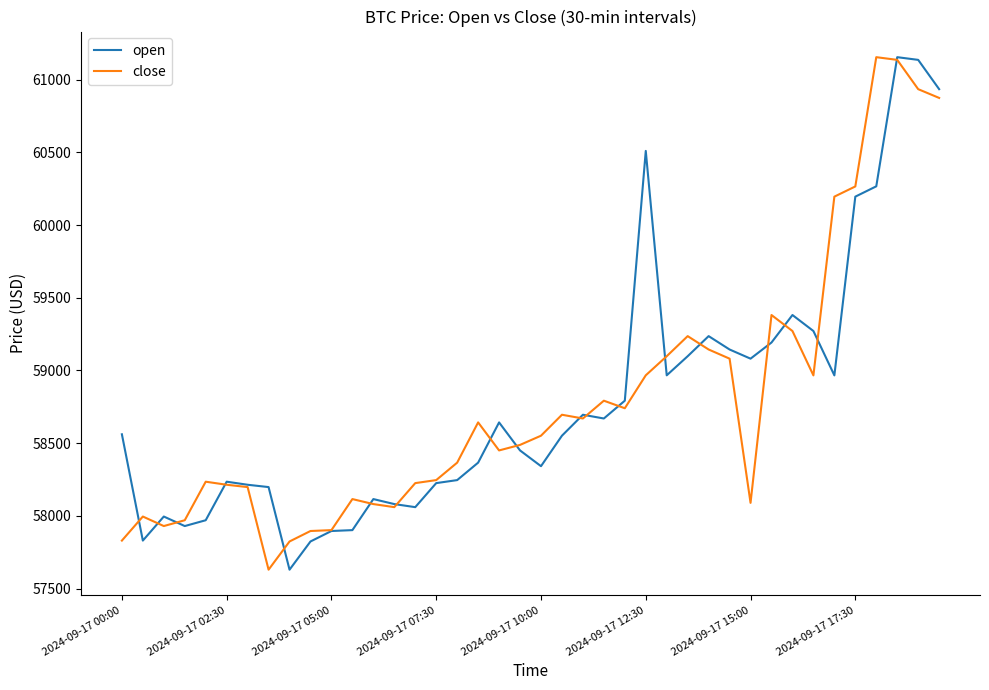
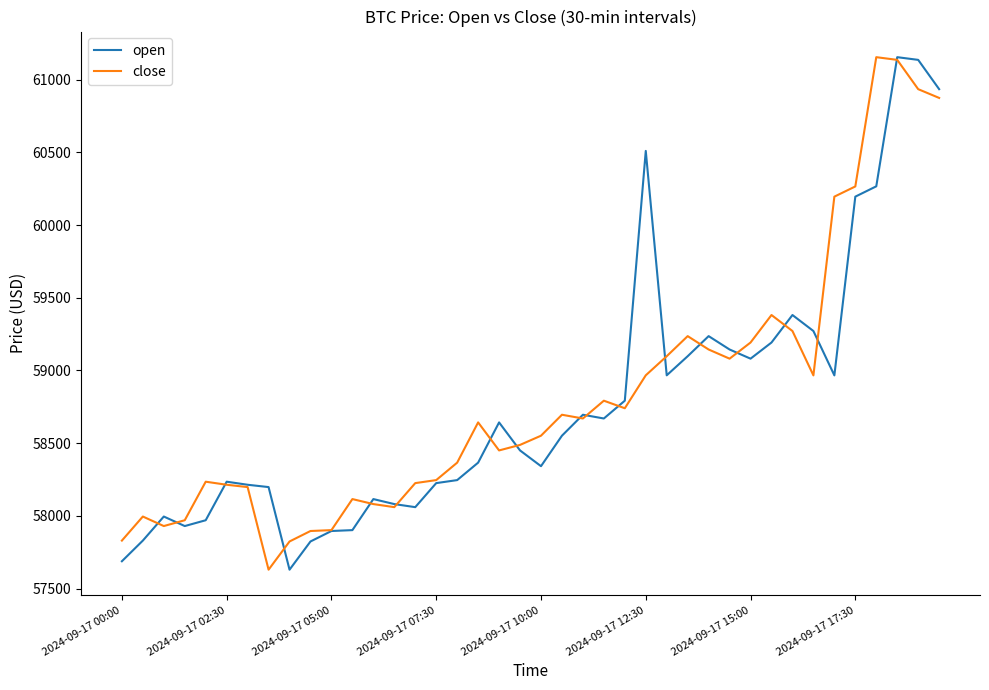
  {
    "open": {
-     "2024-09-17 00:00": 58560,
+     "2024-09-17 00:00": 57690,
      "2024-09-17 02:30": 58230,
      "2024-09-17 07:30": 58230,
      "2024-09-17 10:00": 58340,
      "2024-09-17 12:30": 60510,
      "2024-09-17 15:00": 59080,
      "2024-09-17 17:30": 60200
    },
    "close": {
      "2024-09-17 00:00": 57830,
      "2024-09-17 02:30": 58210,
      "2024-09-17 07:30": 58250,
      "2024-09-17 10:00": 58550,
      "2024-09-17 12:30": 58970,
-     "2024-09-17 15:00": 58090,
+     "2024-09-17 15:00": 59190,
      "2024-09-17 17:30": 60270
    }
  }
